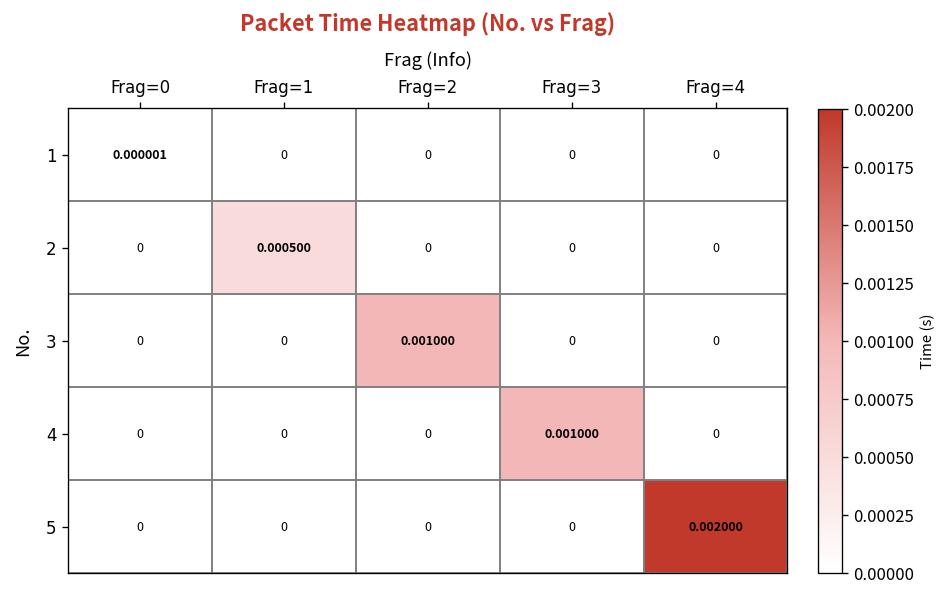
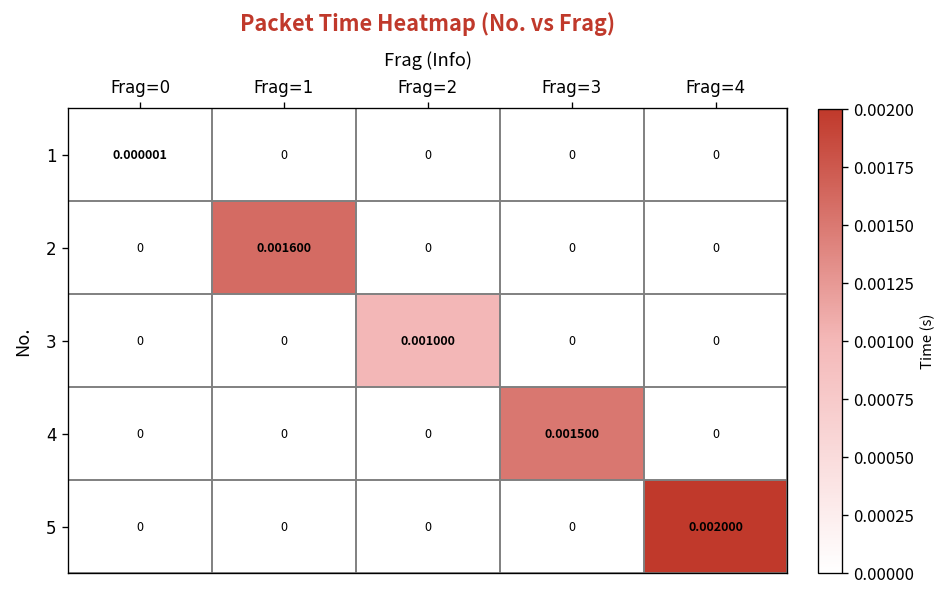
  {
    "1": {
      "Frag=0": 0.000001,
      "Frag=1": 0,
      "Frag=2": 0,
      "Frag=3": 0,
      "Frag=4": 0
    },
    "2": {
      "Frag=0": 0,
-     "Frag=1": 0.000500,
+     "Frag=1": 0.001600,
      "Frag=2": 0,
      "Frag=3": 0,
      "Frag=4": 0
    },
    "3": {
      "Frag=0": 0,
      "Frag=1": 0,
      "Frag=2": 0.001000,
      "Frag=3": 0,
      "Frag=4": 0
    },
    "4": {
      "Frag=0": 0,
      "Frag=1": 0,
      "Frag=2": 0,
-     "Frag=3": 0.001000,
+     "Frag=3": 0.001500,
      "Frag=4": 0
    },
    "5": {
      "Frag=0": 0,
      "Frag=1": 0,
      "Frag=2": 0,
      "Frag=3": 0,
      "Frag=4": 0.002000
    }
  }
